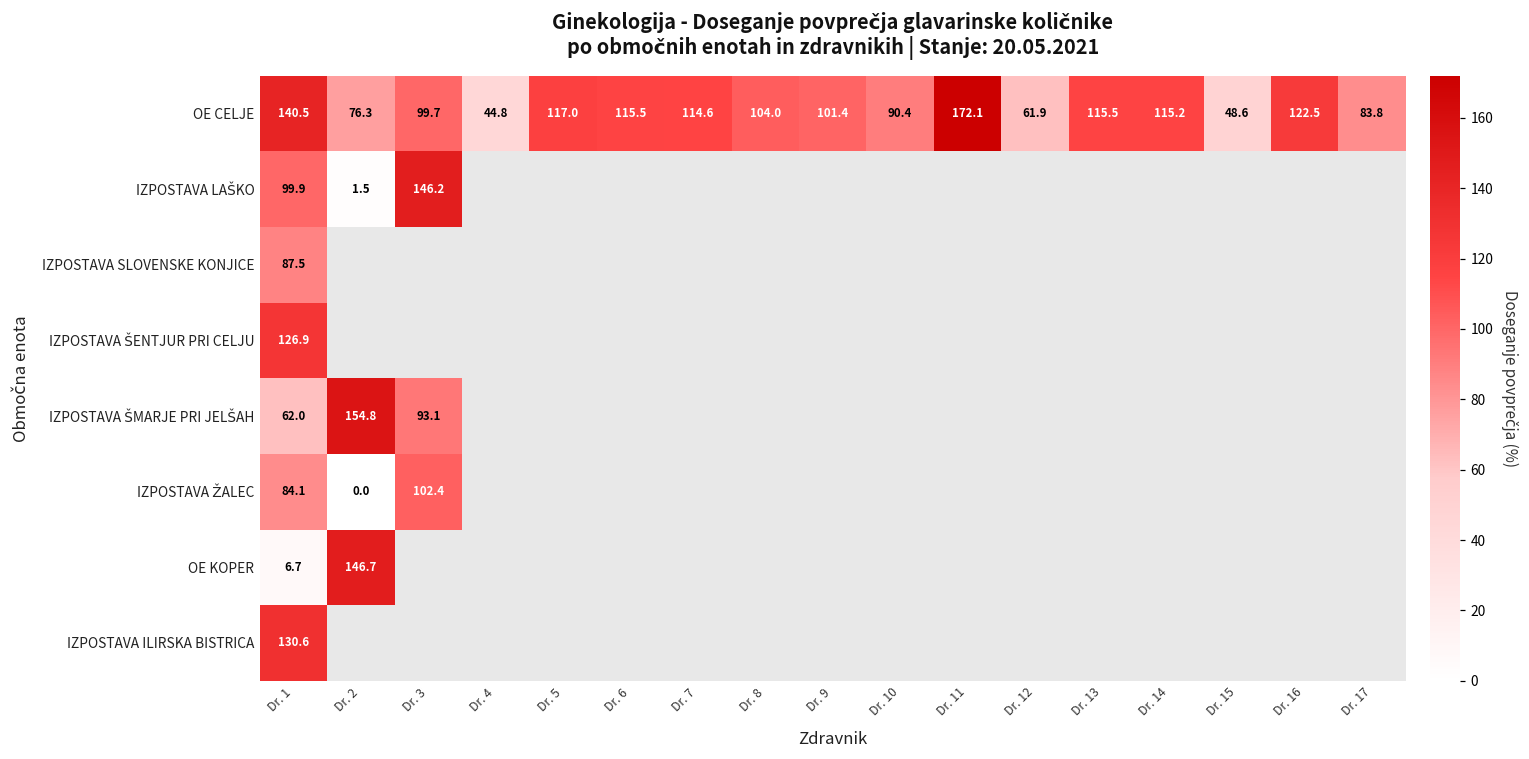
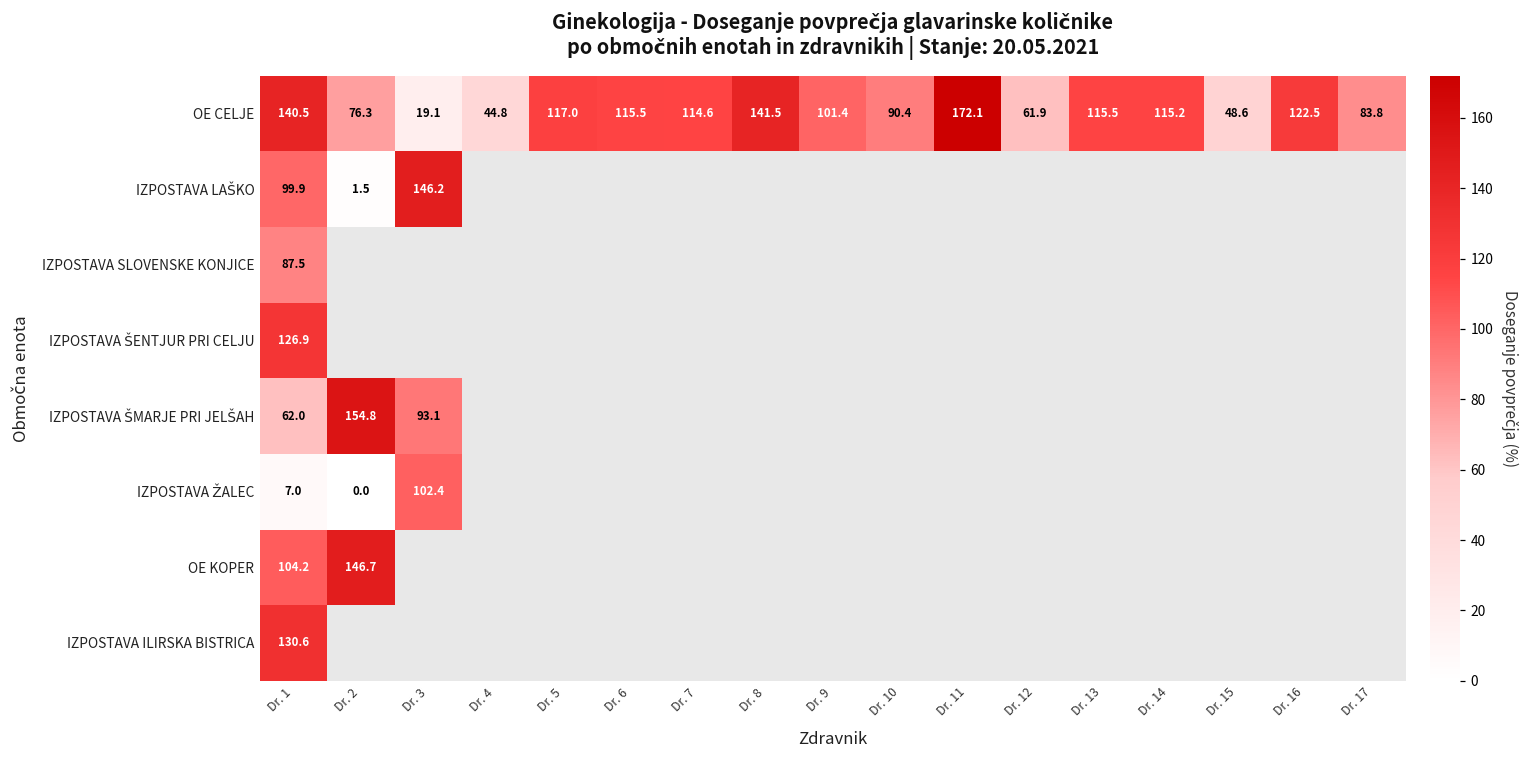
  {
    "OE CELJE": {
      "Dr. 1": 140.5,
      "Dr. 2": 76.3,
-     "Dr. 3": 99.7,
+     "Dr. 3": 19.1,
      "Dr. 4": 44.8,
      "Dr. 5": 117.0,
      "Dr. 6": 115.5,
      "Dr. 7": 114.6,
-     "Dr. 8": 104.0,
+     "Dr. 8": 141.5,
      "Dr. 9": 101.4,
      "Dr. 10": 90.4,
      "Dr. 11": 172.1,
      "Dr. 12": 61.9,
      "Dr. 13": 115.5,
      "Dr. 14": 115.2,
      "Dr. 15": 48.6,
      "Dr. 16": 122.5,
      "Dr. 17": 83.8
    },
    "IZPOSTAVA LAŠKO": {
      "Dr. 1": 99.9,
      "Dr. 2": 1.5,
      "Dr. 3": 146.2
    },
    "IZPOSTAVA SLOVENSKE KONJICE": {
      "Dr. 1": 87.5
    },
    "IZPOSTAVA ŠENTJUR PRI CELJU": {
      "Dr. 1": 126.9
    },
    "IZPOSTAVA ŠMARJE PRI JELŠAH": {
      "Dr. 1": 62.0,
      "Dr. 2": 154.8,
      "Dr. 3": 93.1
    },
    "IZPOSTAVA ŽALEC": {
-     "Dr. 1": 84.1,
+     "Dr. 1": 7.0,
      "Dr. 2": 0.0,
      "Dr. 3": 102.4
    },
    "OE KOPER": {
-     "Dr. 1": 6.7,
+     "Dr. 1": 104.2,
      "Dr. 2": 146.7
    },
    "IZPOSTAVA ILIRSKA BISTRICA": {
      "Dr. 1": 130.6
    }
  }
